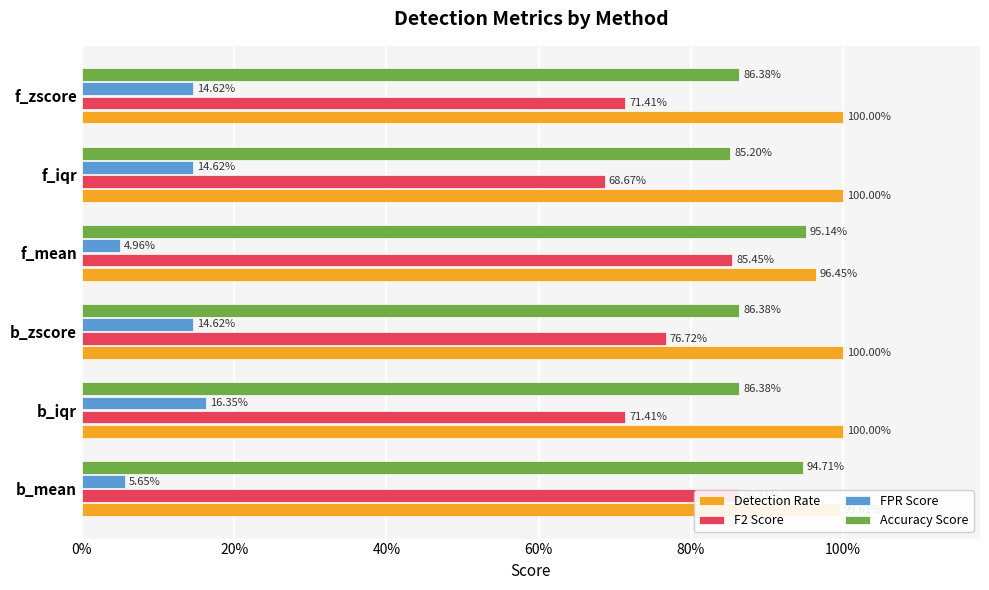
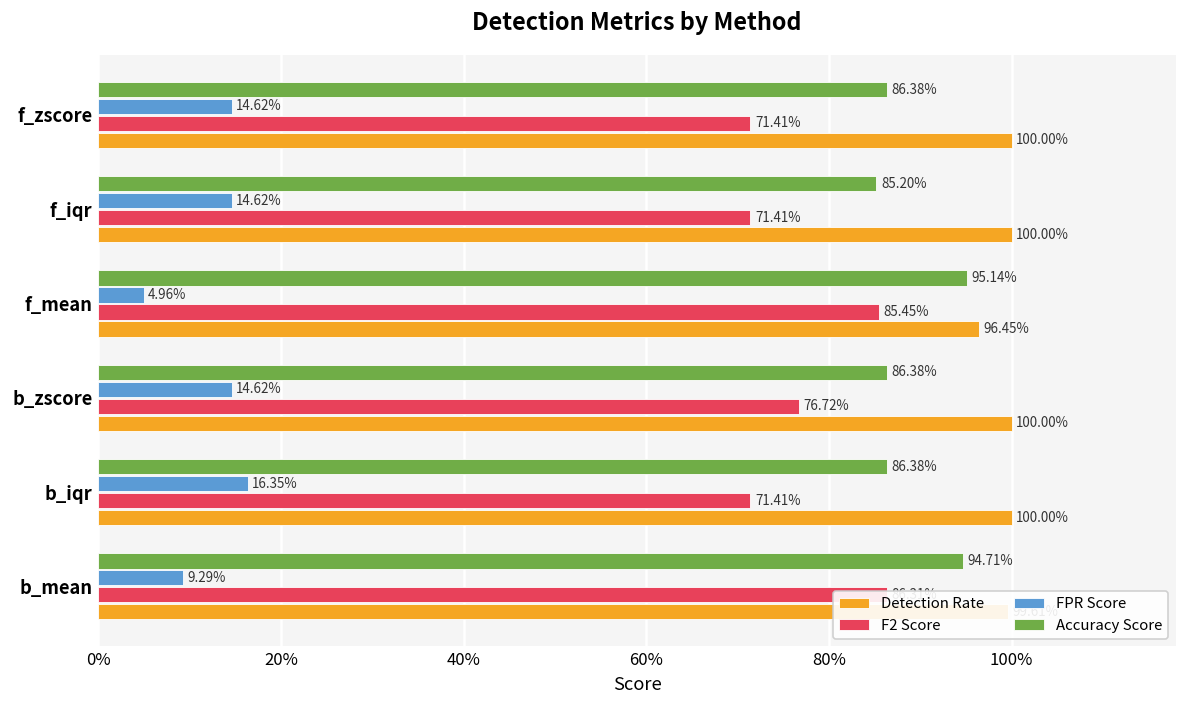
  {
    "Detection Rate": {
      "f_zscore": "100.00%",
      "f_iqr": "100.00%",
      "f_mean": "96.45%",
      "b_zscore": "100.00%",
      "b_iqr": "100.00%"
    },
    "F2 Score": {
      "f_zscore": "71.41%",
-     "f_iqr": "68.67%",
+     "f_iqr": "71.41%",
      "f_mean": "85.45%",
      "b_zscore": "76.72%",
      "b_iqr": "71.41%"
    },
    "FPR Score": {
      "f_zscore": "14.62%",
      "f_iqr": "14.62%",
      "f_mean": "4.96%",
      "b_zscore": "14.62%",
      "b_iqr": "16.35%",
-     "b_mean": "5.65%"
+     "b_mean": "9.29%"
    },
    "Accuracy Score": {
      "f_zscore": "86.38%",
      "f_iqr": "85.20%",
      "f_mean": "95.14%",
      "b_zscore": "86.38%",
      "b_iqr": "86.38%",
      "b_mean": "94.71%"
    }
  }
